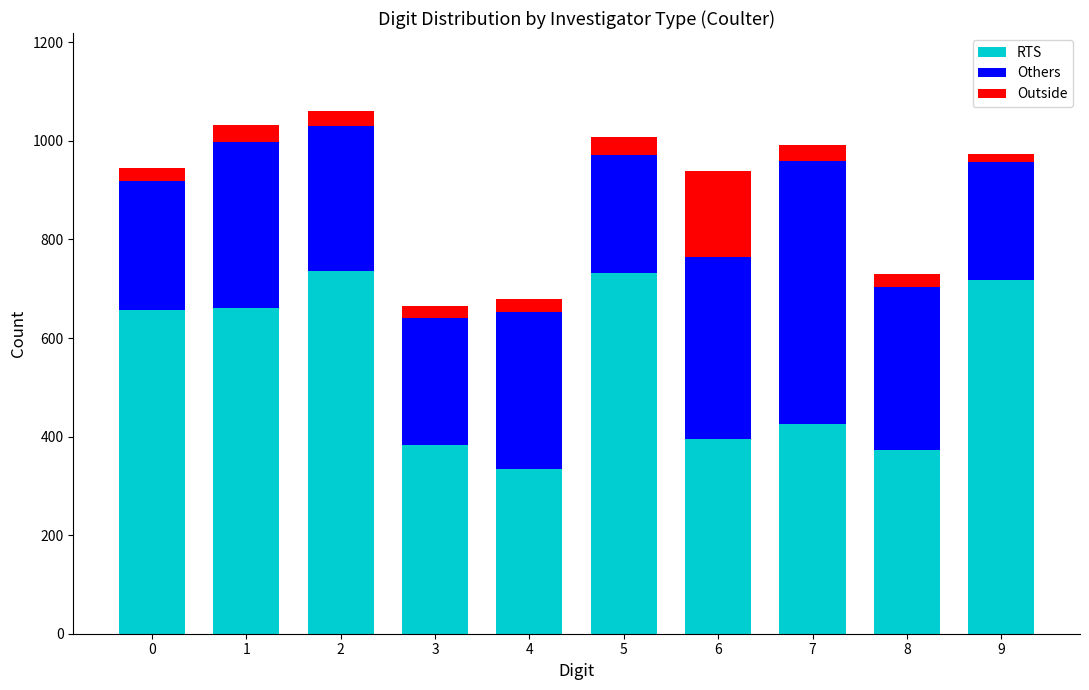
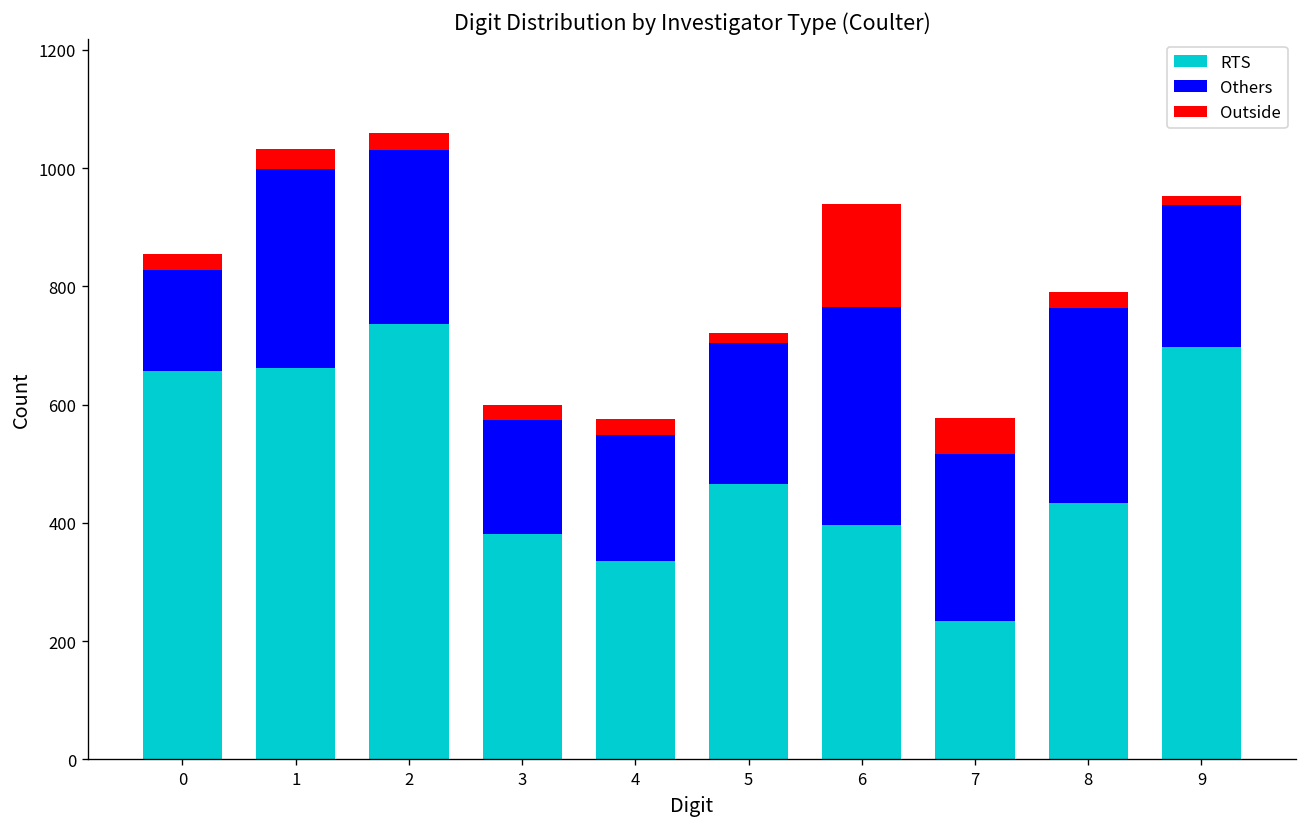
  {
    "RTS": {
      "0": 660,
      "1": 660,
      "2": 740,
      "3": 380,
      "4": 340,
-     "5": 730,
+     "5": 470,
      "6": 400,
-     "7": 430,
-     "8": 370,
-     "9": 720
+     "7": 230,
+     "8": 430,
+     "9": 700
    },
    "Others": {
-     "0": 260,
+     "0": 170,
      "1": 340,
      "2": 300,
-     "3": 260,
-     "4": 320,
+     "3": 190,
+     "4": 210,
      "5": 240,
      "6": 370,
-     "7": 530,
+     "7": 280,
      "8": 330,
      "9": 240
    },
    "Outside": {
      "0": 30,
      "1": 30,
      "2": 30,
      "3": 30,
      "4": 30,
-     "5": 40,
+     "5": 20,
      "6": 180,
-     "7": 30,
+     "7": 60,
      "8": 30,
      "9": 20
    }
  }
